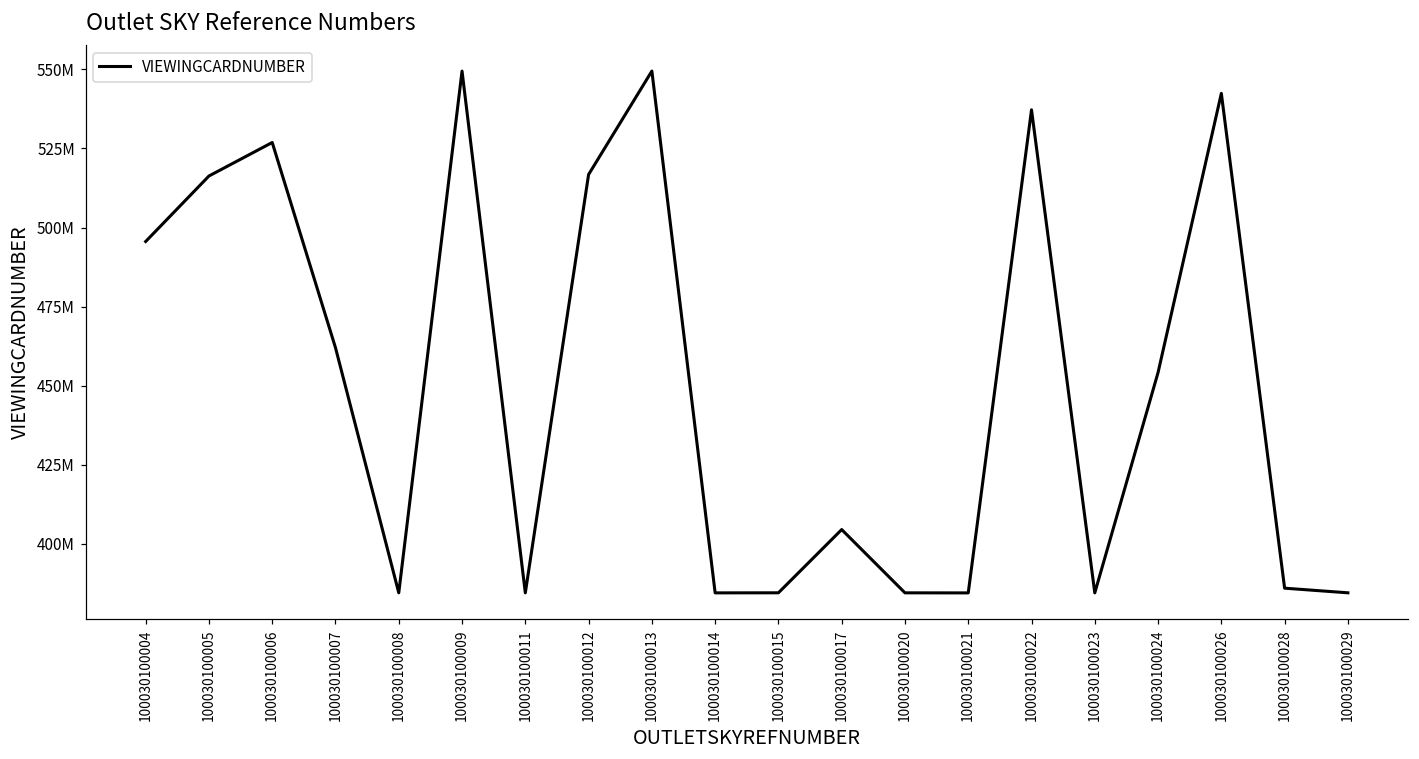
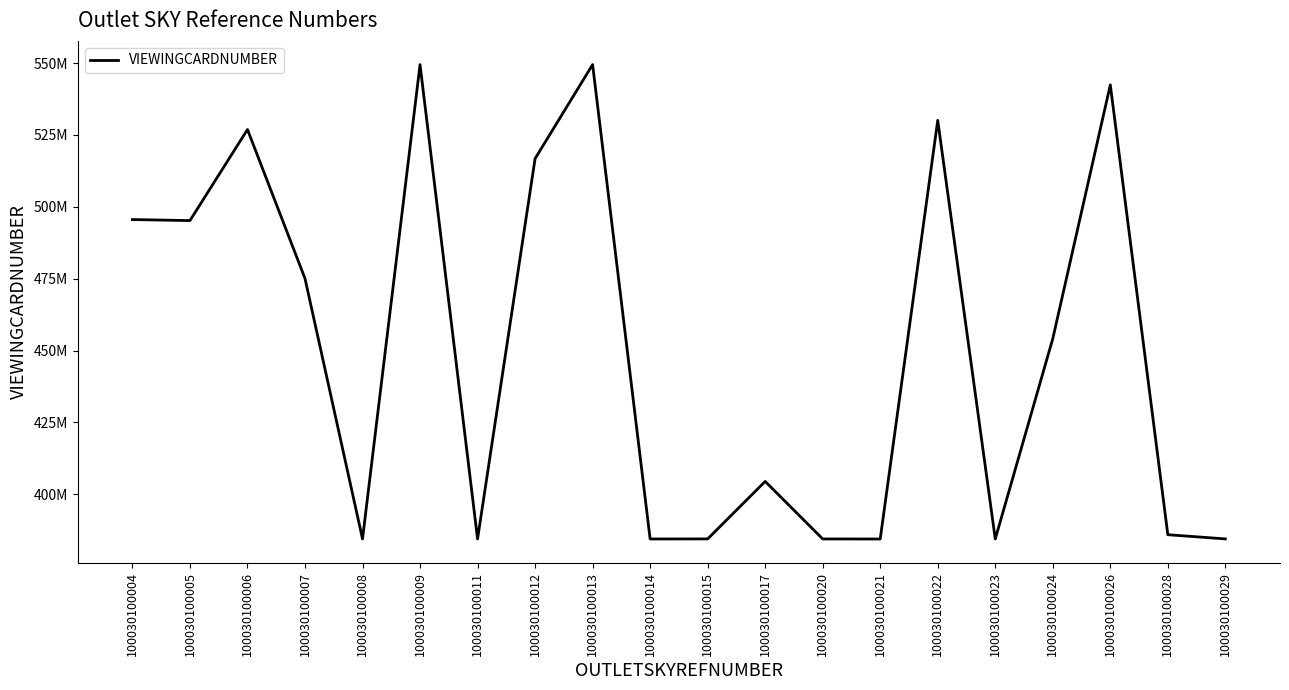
  {
    "100030100004": 496000000,
-   "100030100005": 516000000,
+   "100030100005": 495000000,
    "100030100006": 527000000,
-   "100030100007": 462000000,
+   "100030100007": 475000000,
    "100030100008": 384000000,
    "100030100009": 549000000,
    "100030100011": 384000000,
    "100030100012": 517000000,
    "100030100013": 549000000,
    "100030100014": 384000000,
    "100030100015": 384000000,
    "100030100017": 404000000,
    "100030100020": 384000000,
    "100030100021": 384000000,
-   "100030100022": 537000000,
+   "100030100022": 530000000,
    "100030100023": 384000000,
    "100030100024": 454000000,
    "100030100026": 542000000,
    "100030100028": 386000000,
    "100030100029": 384000000
  }
